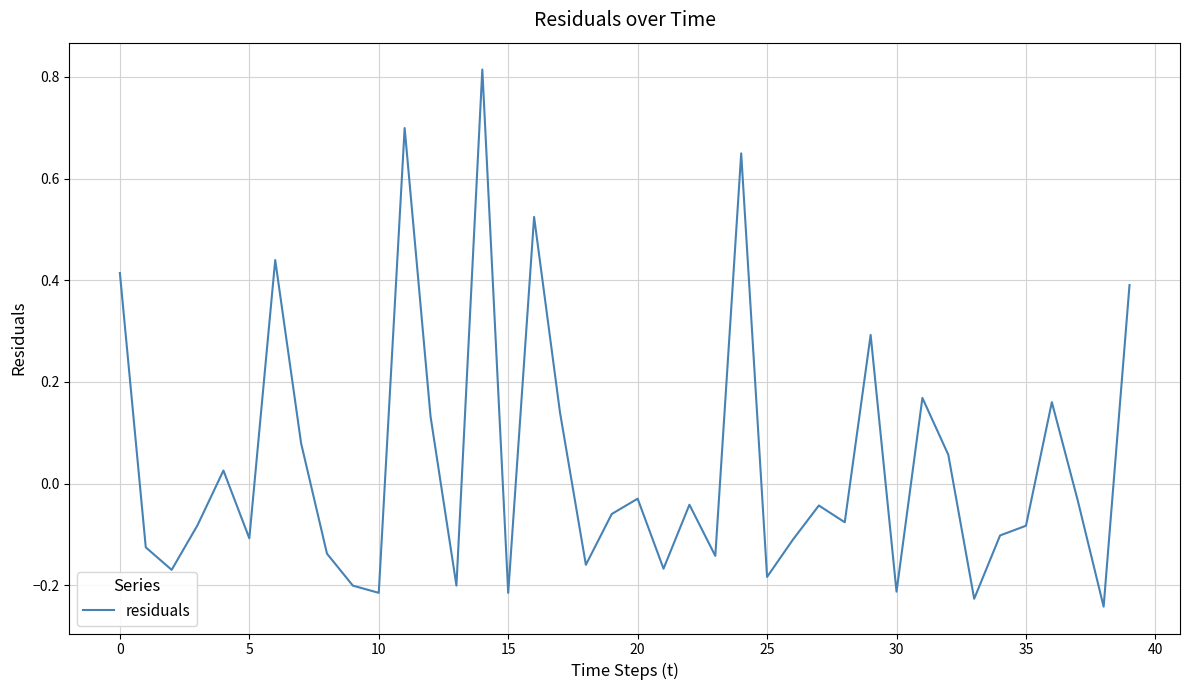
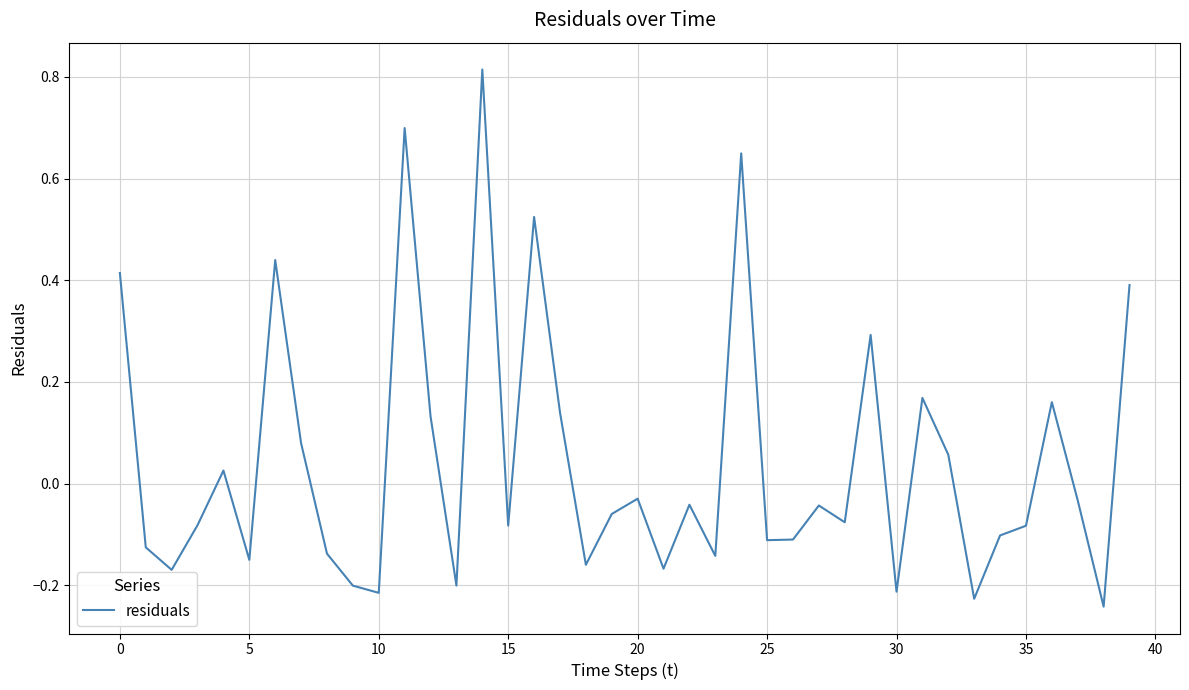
  {
    "0": 0.41,
-   "5": -0.11,
+   "5": -0.15,
    "10": -0.21,
-   "15": -0.22,
+   "15": -0.08,
    "20": -0.03,
-   "25": -0.18,
+   "25": -0.11,
    "30": -0.21,
    "35": -0.08
  }
